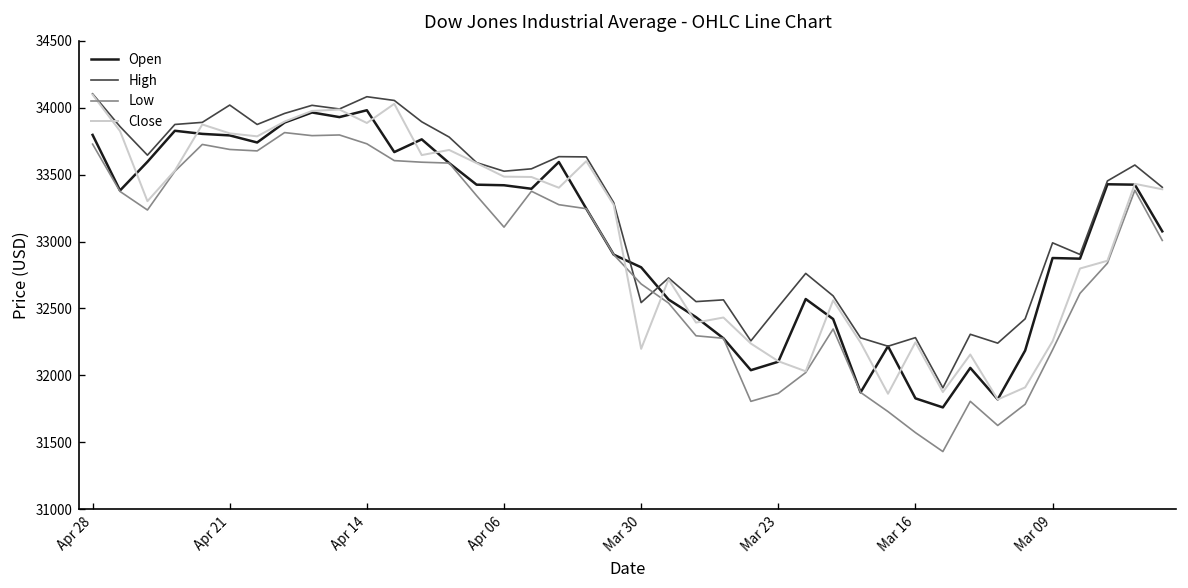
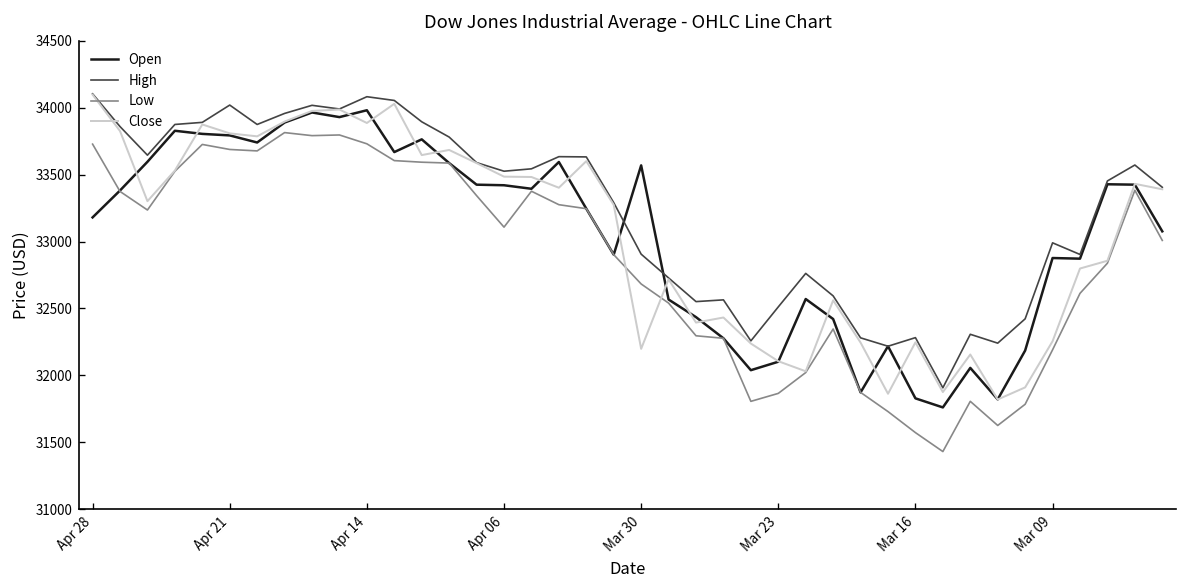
  {
    "Open": {
-     "Apr 28": 33800,
+     "Apr 28": 33180,
      "Apr 14": 33980,
      "Apr 06": 33420,
-     "Mar 30": 32810,
+     "Mar 30": 33570,
      "Mar 16": 31830,
      "Mar 09": 32880
    },
    "High": {
      "Apr 21": 34020,
      "Apr 14": 34080,
      "Apr 06": 33530,
-     "Mar 30": 32540,
+     "Mar 30": 32910,
      "Mar 23": 32510,
      "Mar 16": 32280,
      "Mar 09": 32990
    },
    "Low": {
      "Apr 28": 33730,
      "Apr 21": 33690,
      "Apr 14": 33730,
      "Apr 06": 33110,
      "Mar 30": 32680,
      "Mar 23": 31860,
      "Mar 16": 31570,
      "Mar 09": 32190
    },
    "Close": {
      "Apr 14": 33890,
      "Apr 06": 33490,
      "Mar 30": 32200,
      "Mar 16": 32250,
      "Mar 09": 32250
    }
  }
